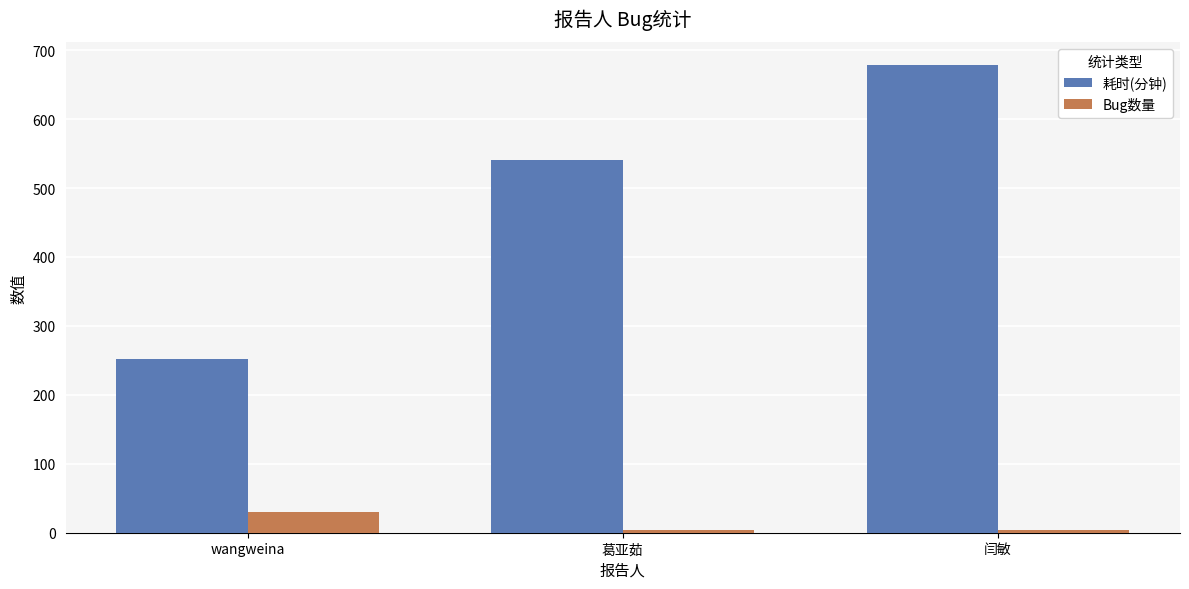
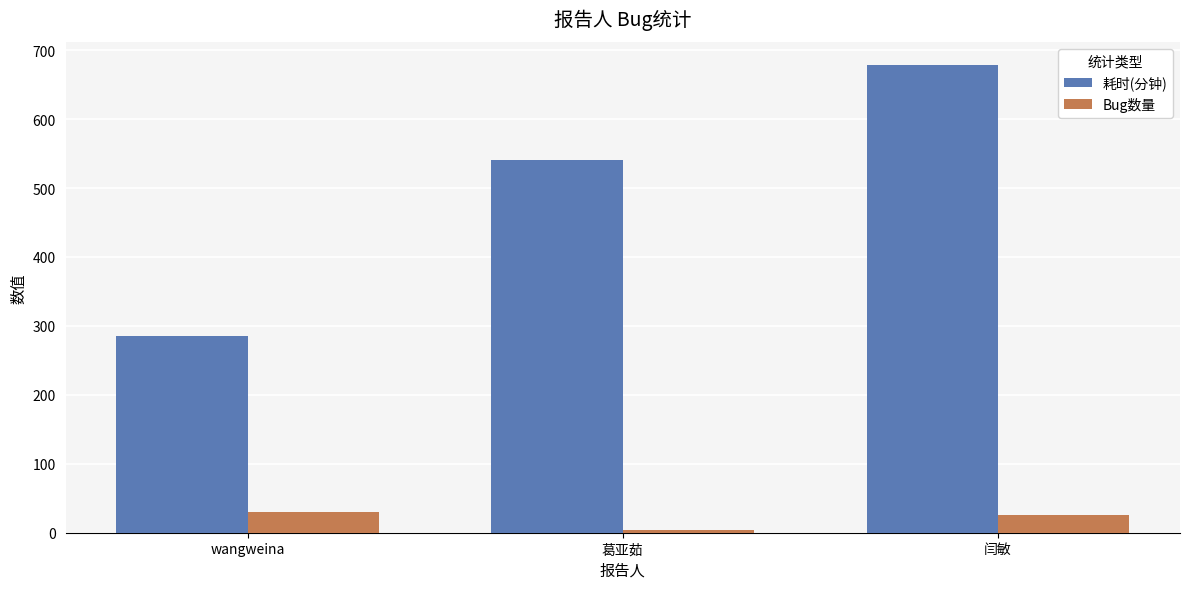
  {
    "耗时(分钟)": {
-     "wangweina": 250,
+     "wangweina": 290,
      "葛亚茹": 540,
      "闫敏": 680
    },
    "Bug数量": {
      "wangweina": 30,
      "葛亚茹": 0,
-     "闫敏": 0
+     "闫敏": 30
    }
  }
